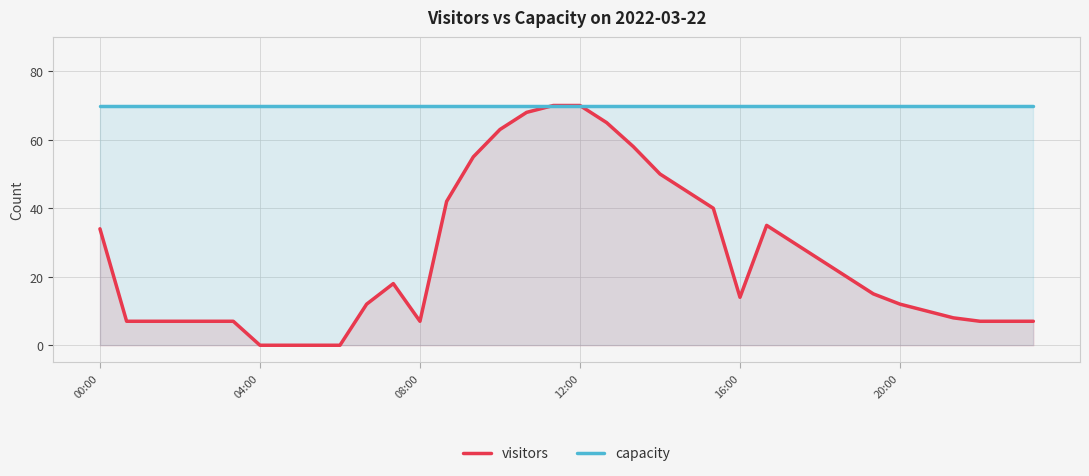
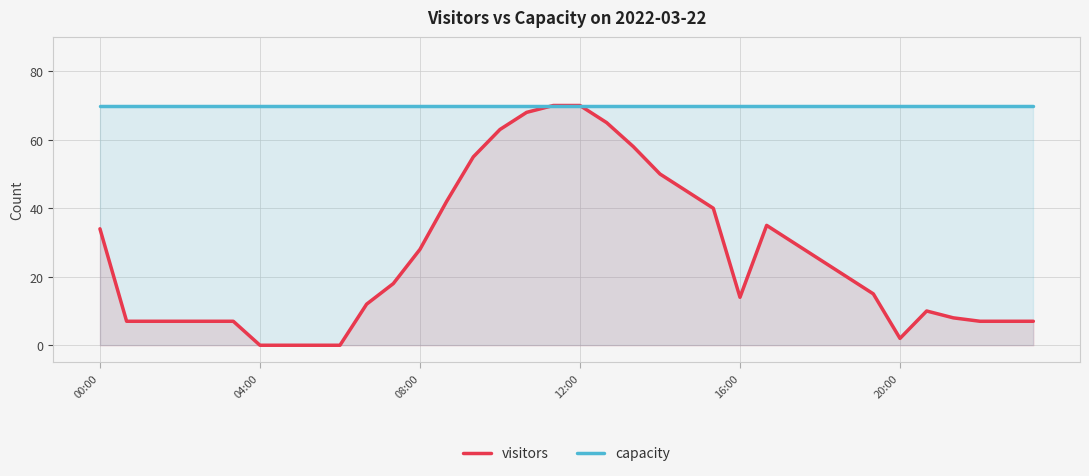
  {
    "visitors": {
      "00:00": 34,
      "04:00": 0,
-     "08:00": 7,
+     "08:00": 28,
      "16:00": 14,
-     "20:00": 12
+     "20:00": 2
    },
    "capacity": {
      "00:00": 70,
      "04:00": 70,
      "08:00": 70,
      "16:00": 70,
      "20:00": 70
    }
  }
